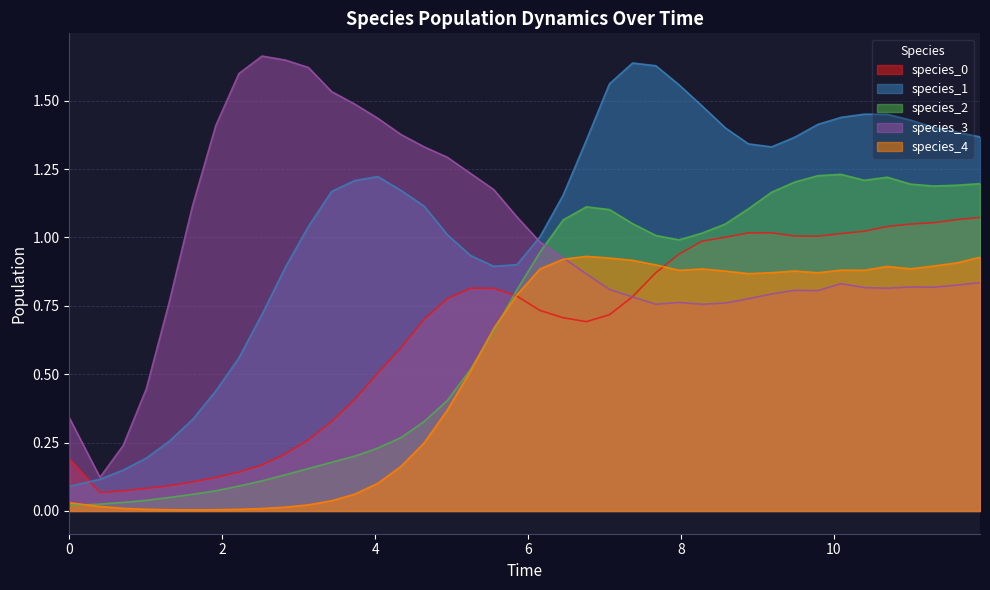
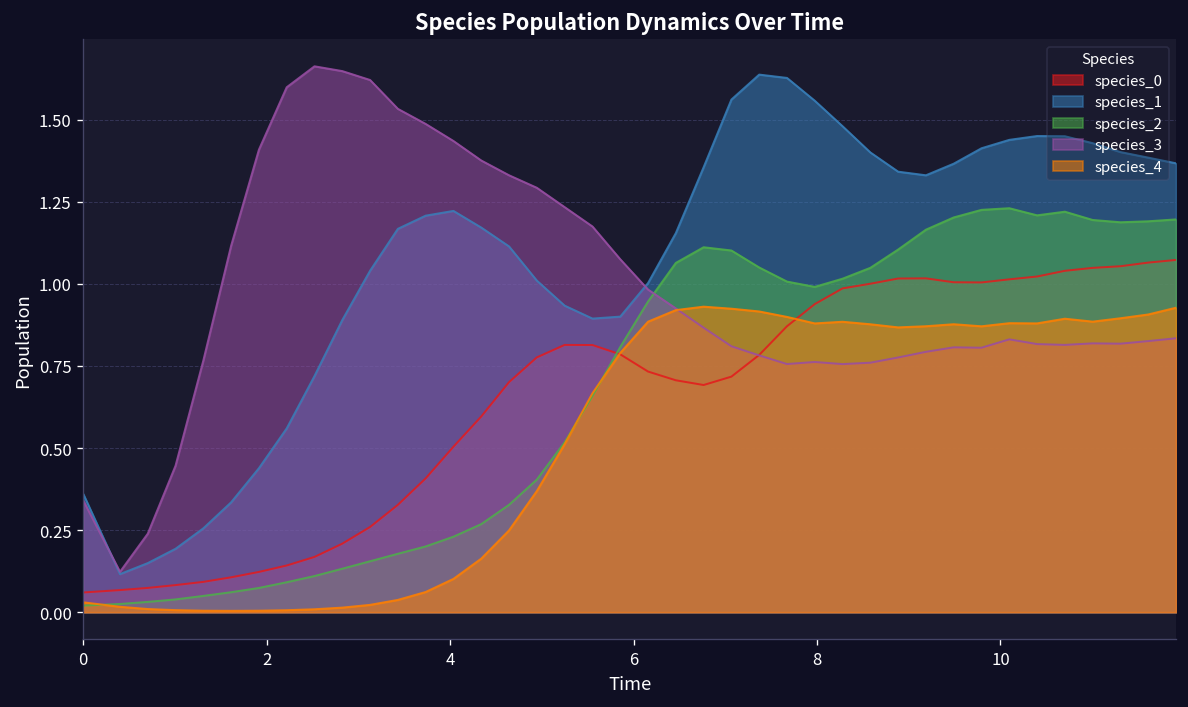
  {
    "species_0": {
-     "0": 0.19
+     "0": 0.06
    },
    "species_1": {
-     "0": 0.09
+     "0": 0.36
    },
    "species_2": {
      "0": 0.02
    },
    "species_3": {
      "0": 0.34
    },
    "species_4": {
      "0": 0.03
    }
  }
